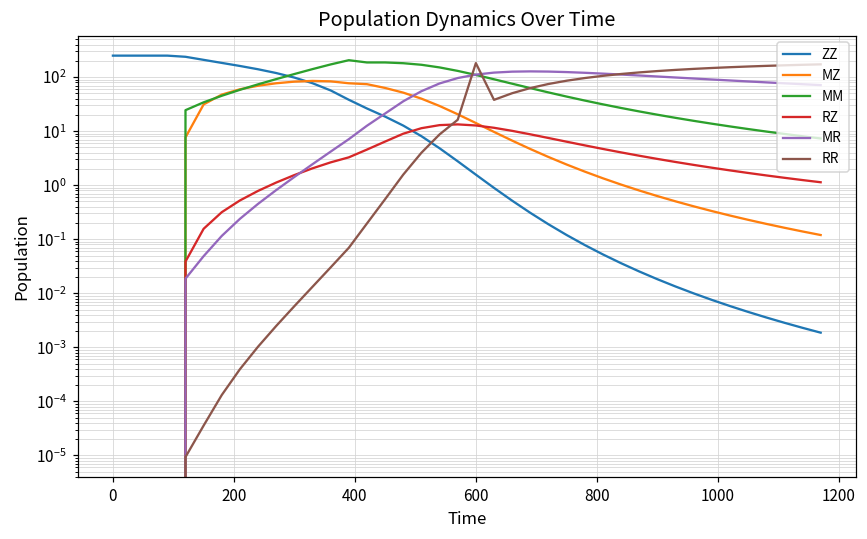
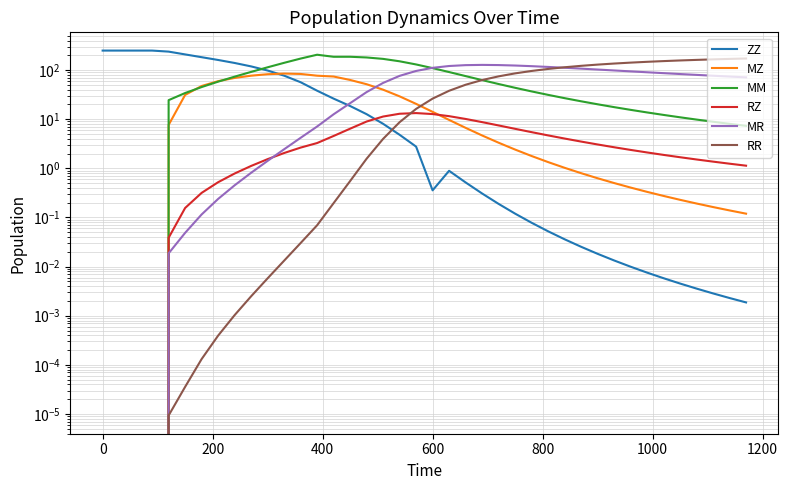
  {
    "ZZ": {
      "0": 300,
-     "600": 1.6
+     "600": 0.4
    },
    "RR": {
-     "600": 180
+     "600": 30
    }
  }
